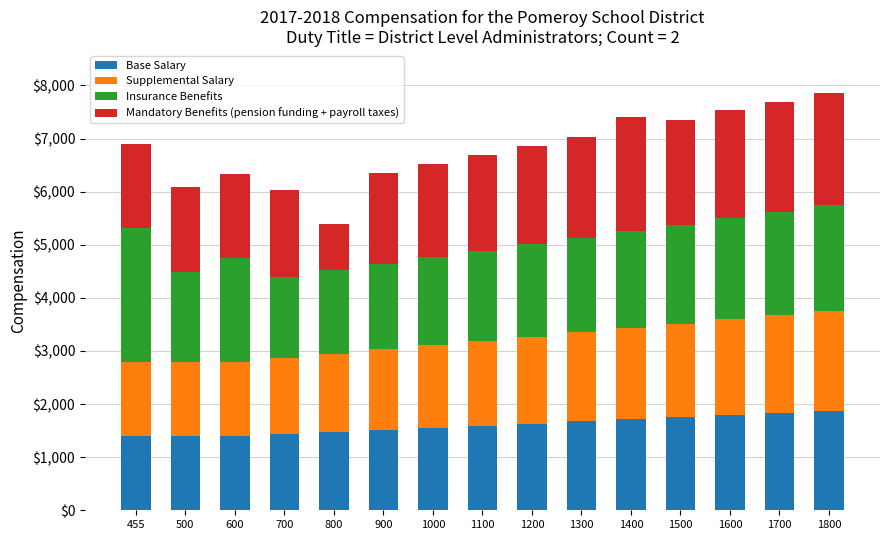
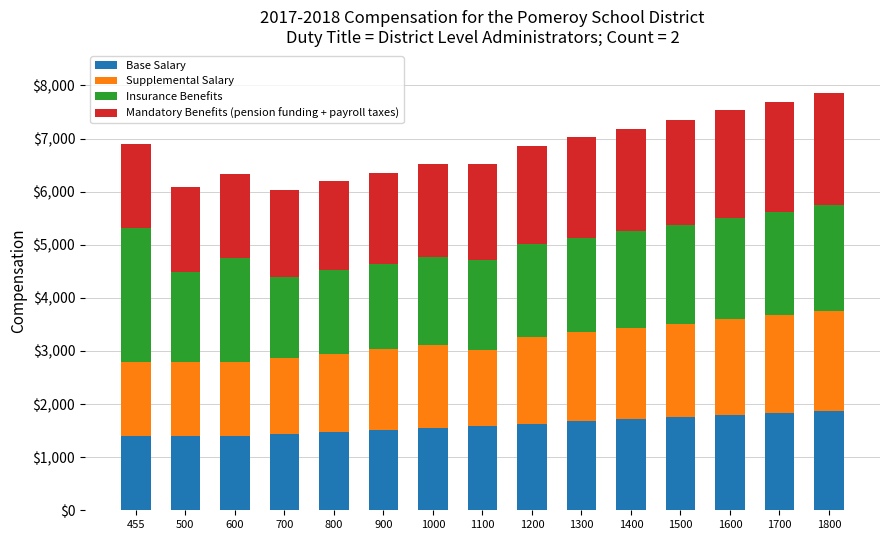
  {
    "Base Salary": {
      "455": "$1,400",
      "500": "$1,400",
      "600": "$1,400",
      "700": "$1,400",
      "800": "$1,500",
      "900": "$1,500",
      "1000": "$1,600",
      "1100": "$1,600",
      "1200": "$1,600",
      "1300": "$1,700",
      "1400": "$1,700",
      "1500": "$1,800",
      "1600": "$1,800",
      "1700": "$1,800",
      "1800": "$1,900"
    },
    "Supplemental Salary": {
      "455": "$1,400",
      "500": "$1,400",
      "600": "$1,400",
      "700": "$1,400",
      "800": "$1,500",
      "900": "$1,500",
      "1000": "$1,600",
-     "1100": "$1,600",
+     "1100": "$1,400",
      "1200": "$1,600",
      "1300": "$1,700",
      "1400": "$1,700",
      "1500": "$1,800",
      "1600": "$1,800",
      "1700": "$1,800",
      "1800": "$1,900"
    },
    "Insurance Benefits": {
      "455": "$2,500",
      "500": "$1,700",
      "600": "$2,000",
      "700": "$1,500",
      "800": "$1,600",
      "900": "$1,600",
      "1000": "$1,700",
      "1100": "$1,700",
      "1200": "$1,700",
      "1300": "$1,800",
      "1400": "$1,800",
      "1500": "$1,900",
      "1600": "$1,900",
      "1700": "$2,000",
      "1800": "$2,000"
    },
    "Mandatory Benefits (pension funding + payroll taxes)": {
      "455": "$1,600",
      "500": "$1,600",
      "600": "$1,600",
      "700": "$1,600",
-     "800": "$900",
+     "800": "$1,700",
      "900": "$1,700",
      "1000": "$1,800",
      "1100": "$1,800",
      "1200": "$1,800",
      "1300": "$1,900",
-     "1400": "$2,200",
+     "1400": "$1,900",
      "1500": "$2,000",
      "1600": "$2,000",
      "1700": "$2,100",
      "1800": "$2,100"
    }
  }
